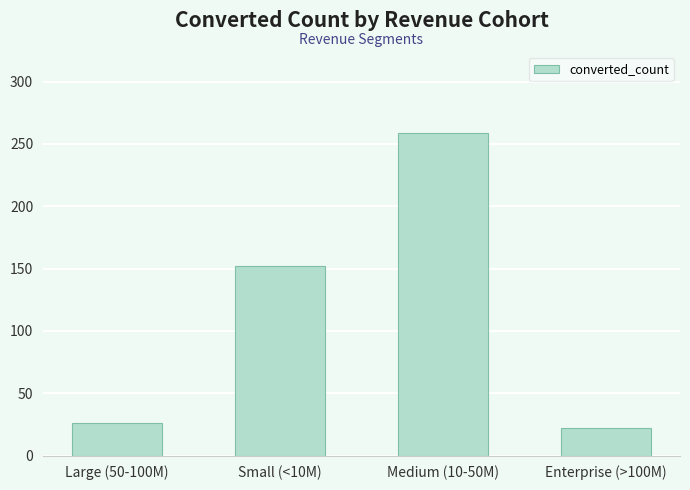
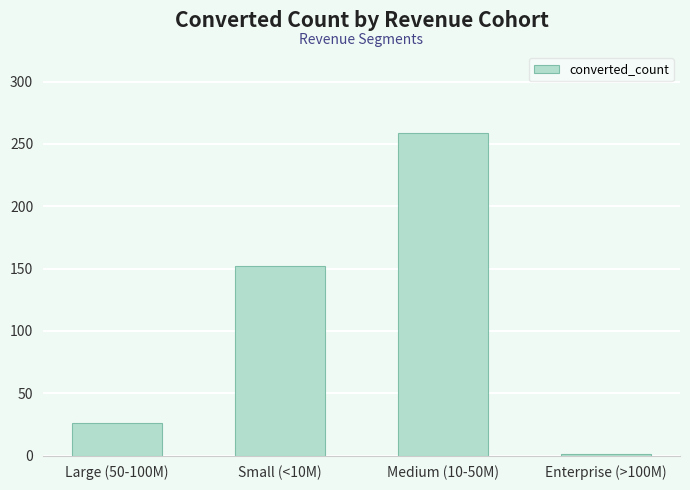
  {
    "Large (50-100M)": 26,
    "Small (<10M)": 152,
    "Medium (10-50M)": 259,
-   "Enterprise (>100M)": 22
+   "Enterprise (>100M)": 1
  }
